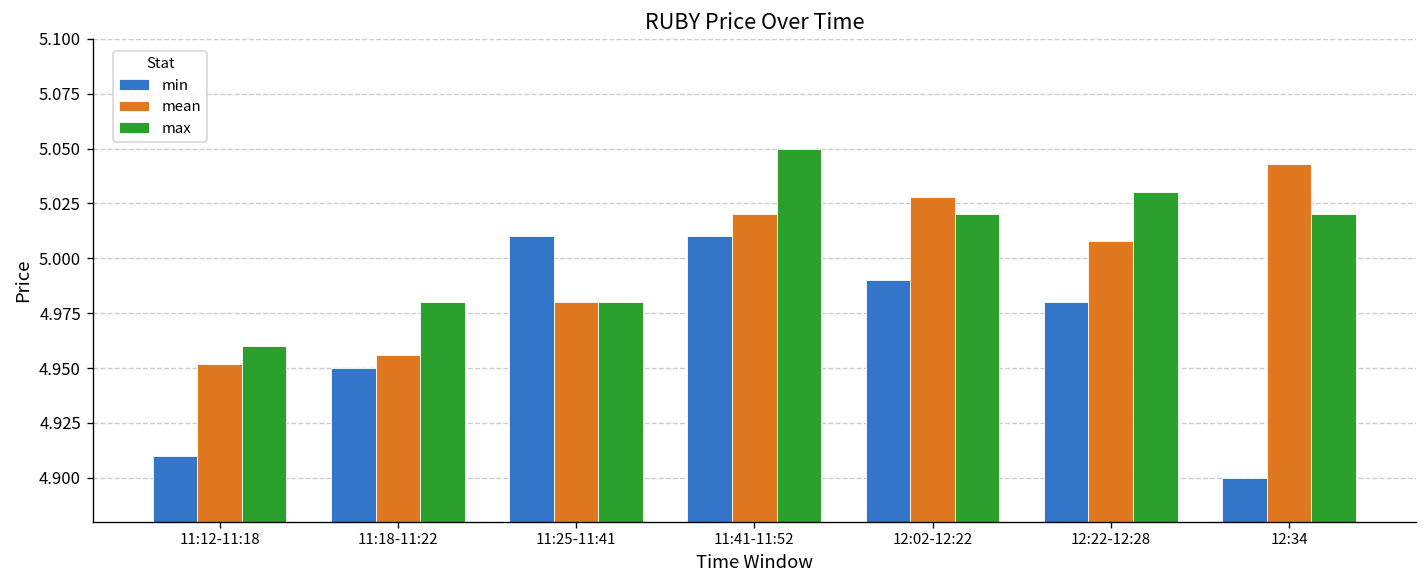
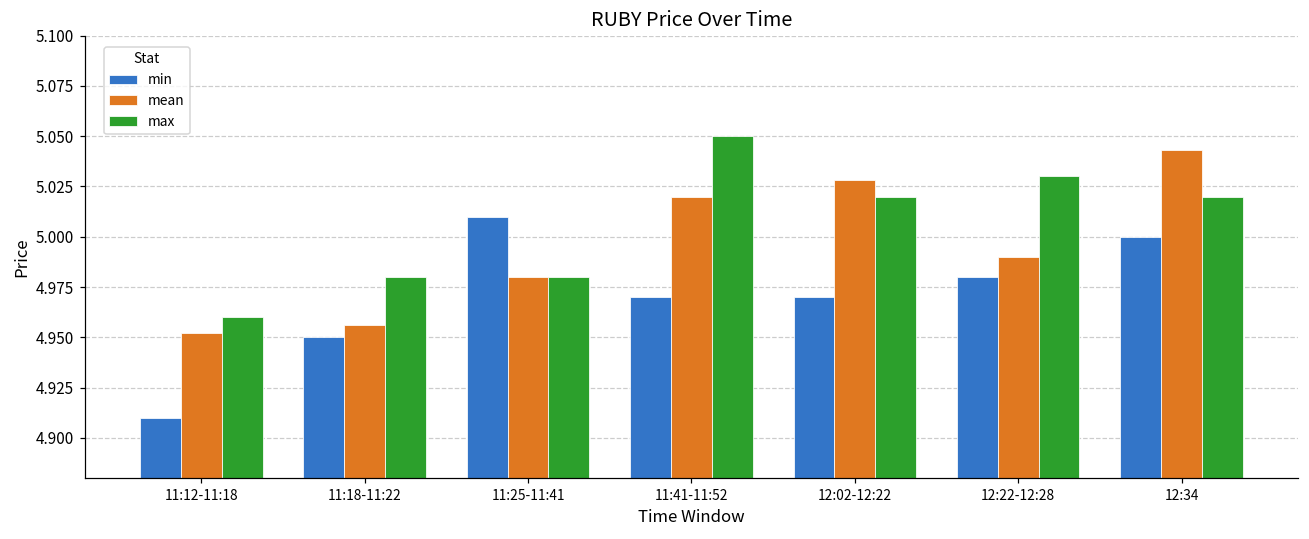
  {
    "min": {
      "11:12-11:18": 4.91,
      "11:18-11:22": 4.95,
      "11:25-11:41": 5.01,
-     "11:41-11:52": 5.01,
-     "12:02-12:22": 4.99,
+     "11:41-11:52": 4.97,
+     "12:02-12:22": 4.97,
      "12:22-12:28": 4.98,
-     "12:34": 4.9
+     "12:34": 5.0
    },
    "mean": {
      "11:12-11:18": 4.952,
      "11:18-11:22": 4.956,
      "11:25-11:41": 4.980,
      "11:41-11:52": 5.020,
      "12:02-12:22": 5.028,
-     "12:22-12:28": 5.008,
+     "12:22-12:28": 4.990,
      "12:34": 5.043
    },
    "max": {
      "11:12-11:18": 4.960,
      "11:18-11:22": 4.980,
      "11:25-11:41": 4.980,
      "11:41-11:52": 5.050,
      "12:02-12:22": 5.020,
      "12:22-12:28": 5.030,
      "12:34": 5.020
    }
  }
